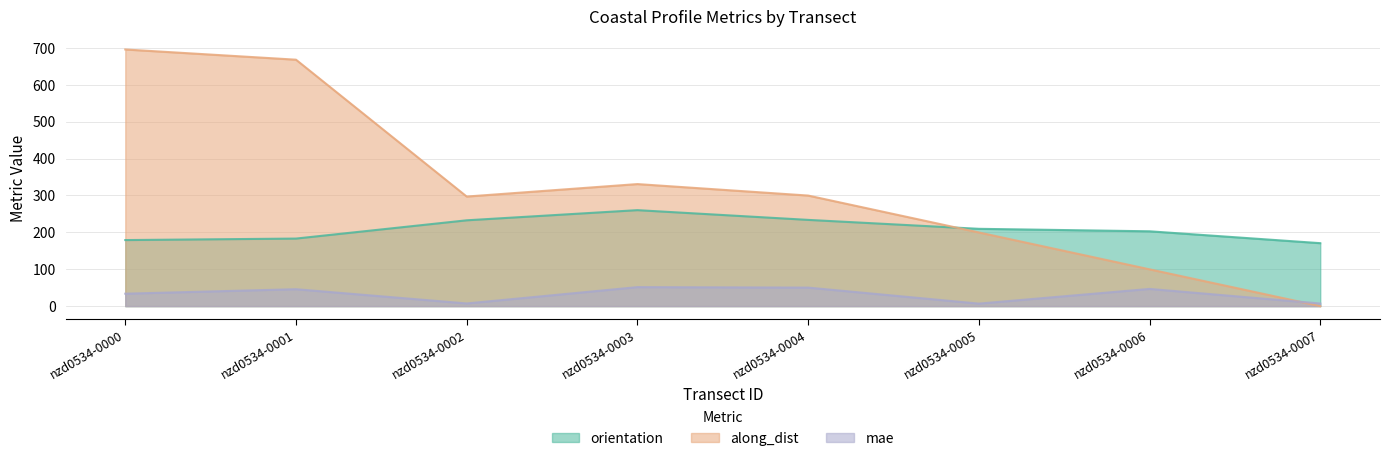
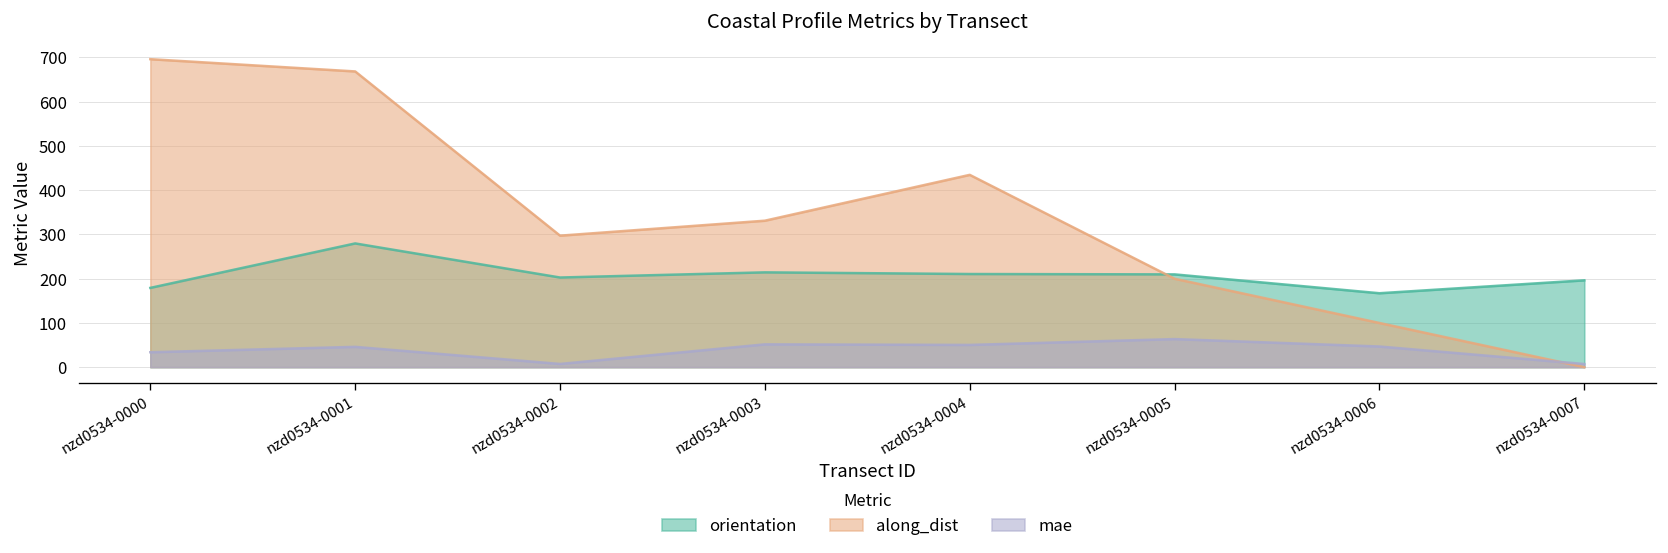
  {
    "orientation": {
      "nzd0534-0000": 180,
-     "nzd0534-0001": 180,
-     "nzd0534-0002": 230,
-     "nzd0534-0003": 260,
-     "nzd0534-0004": 230,
+     "nzd0534-0001": 280,
+     "nzd0534-0002": 200,
+     "nzd0534-0003": 210,
+     "nzd0534-0004": 210,
      "nzd0534-0005": 210,
-     "nzd0534-0006": 200,
-     "nzd0534-0007": 170
+     "nzd0534-0006": 170,
+     "nzd0534-0007": 200
    },
    "along_dist": {
      "nzd0534-0000": 700,
      "nzd0534-0001": 670,
      "nzd0534-0002": 300,
      "nzd0534-0003": 330,
-     "nzd0534-0004": 300,
+     "nzd0534-0004": 430,
      "nzd0534-0005": 200,
      "nzd0534-0006": 100,
      "nzd0534-0007": 0
    },
    "mae": {
      "nzd0534-0000": 30,
      "nzd0534-0001": 50,
      "nzd0534-0002": 10,
      "nzd0534-0003": 50,
      "nzd0534-0004": 50,
-     "nzd0534-0005": 10,
+     "nzd0534-0005": 60,
      "nzd0534-0006": 50,
      "nzd0534-0007": 10
    }
  }
